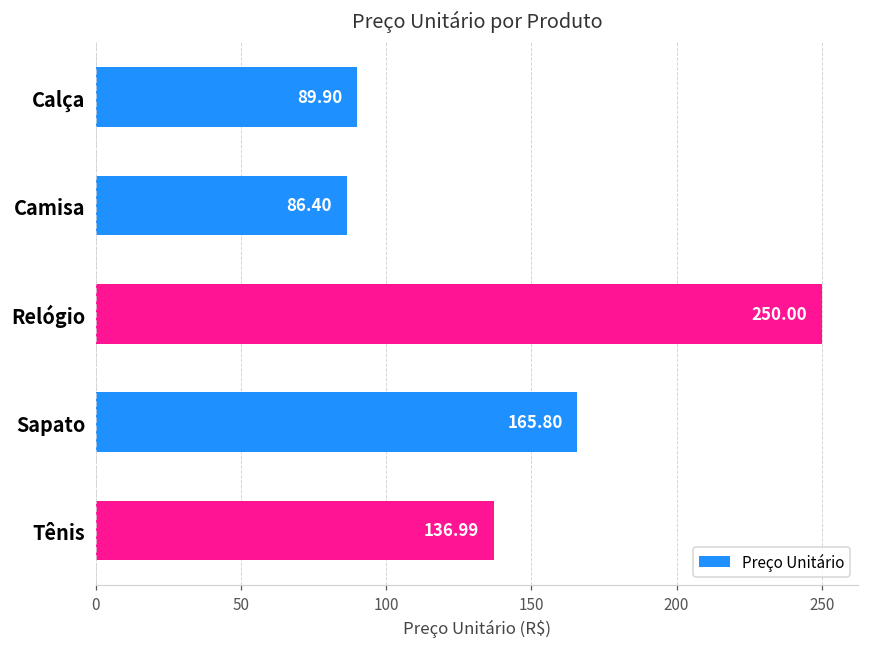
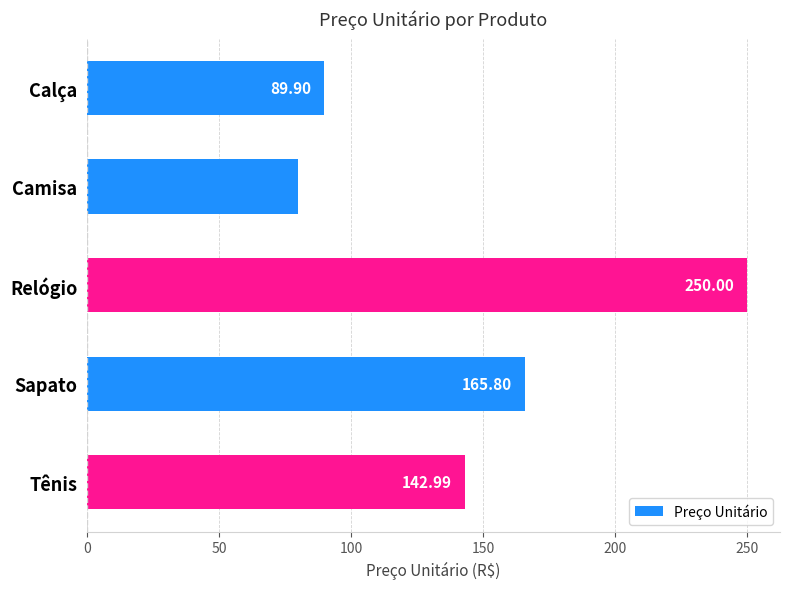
  {
    "Calça": 89.90,
-   "Camisa": 86,
+   "Camisa": 80,
    "Relógio": 250.00,
    "Sapato": 165.80,
-   "Tênis": 136.99
+   "Tênis": 142.99
  }
